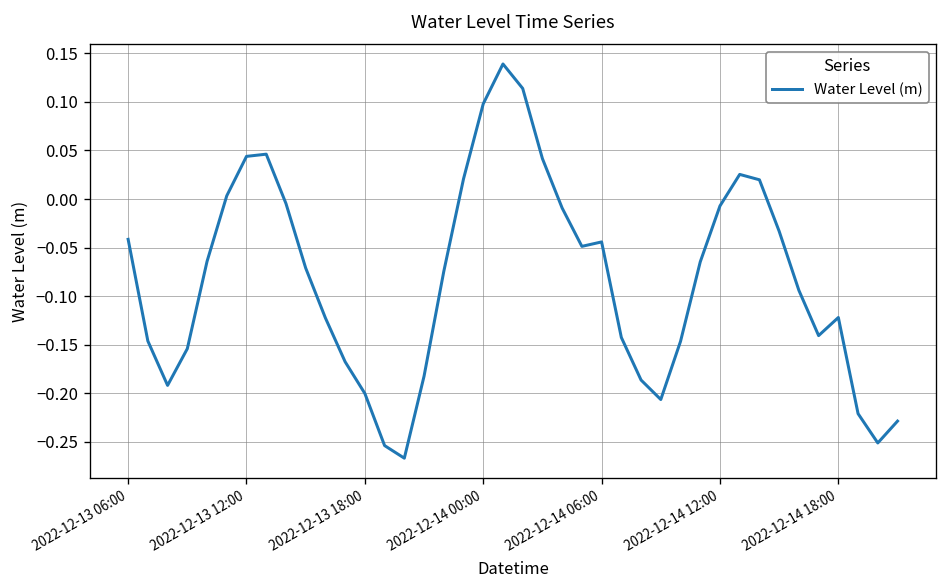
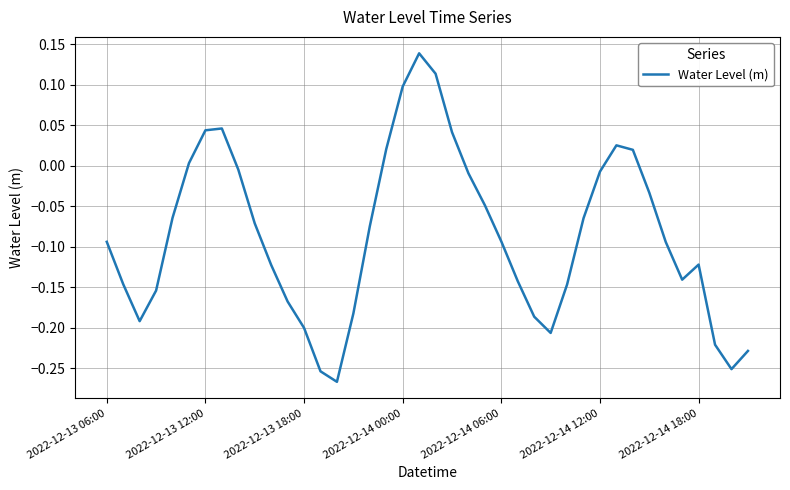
  {
-   "2022-12-13 06:00": -0.04,
+   "2022-12-13 06:00": -0.09,
    "2022-12-13 12:00": 0.04,
    "2022-12-13 18:00": -0.20,
    "2022-12-14 00:00": 0.10,
-   "2022-12-14 06:00": -0.04,
+   "2022-12-14 06:00": -0.09,
    "2022-12-14 12:00": -0.01,
    "2022-12-14 18:00": -0.12
  }
